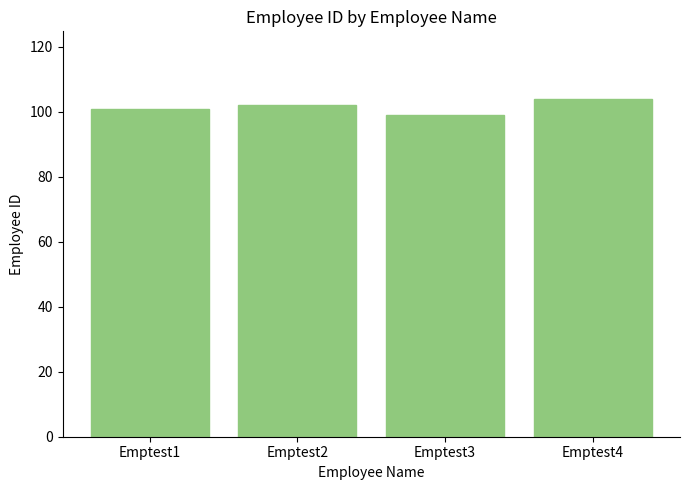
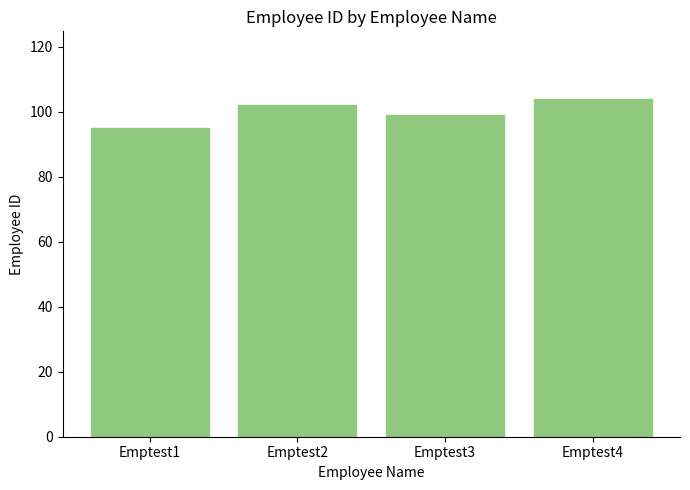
  {
-   "Emptest1": 101,
+   "Emptest1": 95,
    "Emptest2": 102,
    "Emptest3": 99,
    "Emptest4": 104
  }
